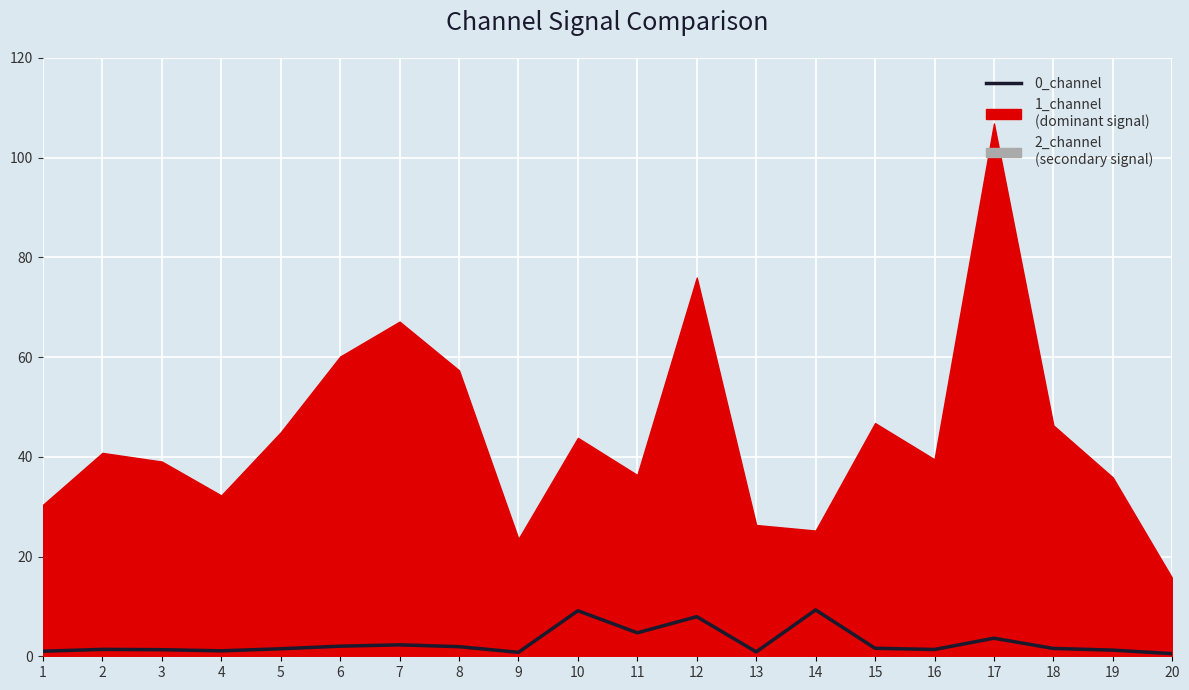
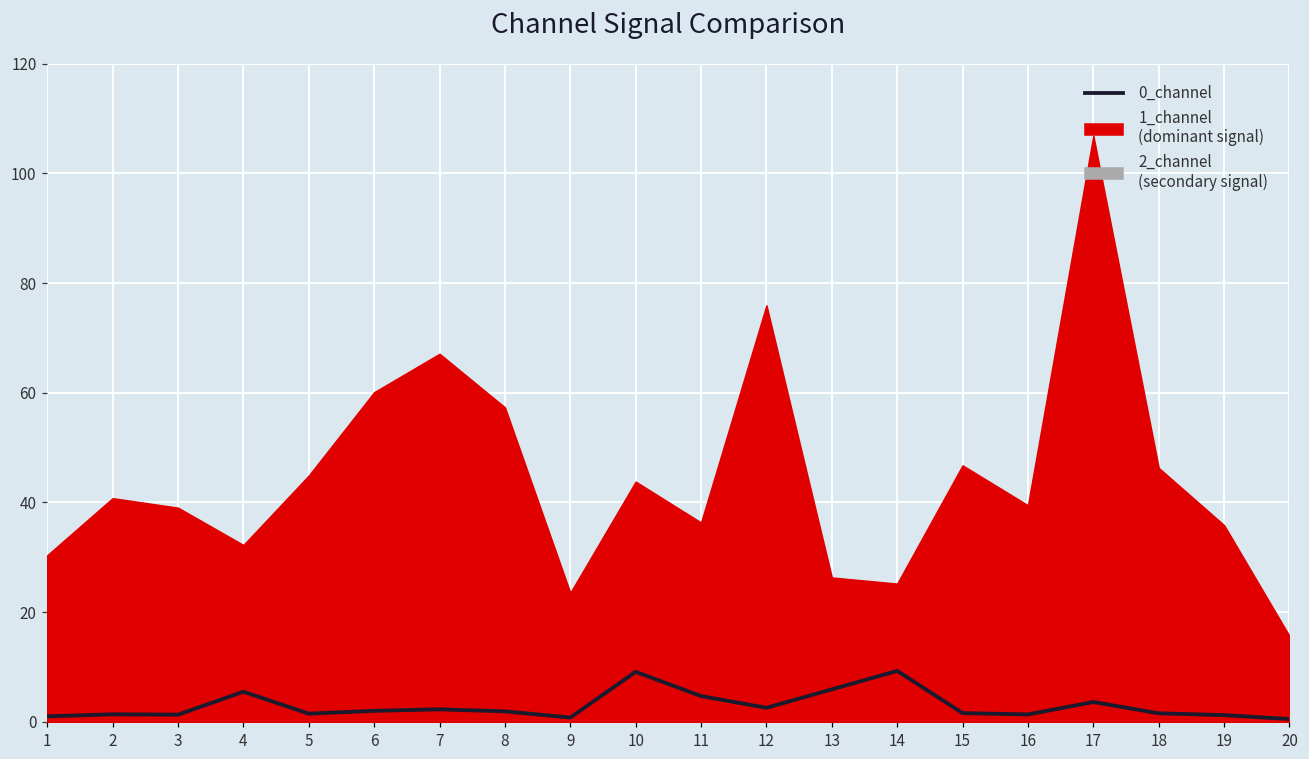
  {
    "0_channel": {
      "1": 1,
      "2": 1,
      "3": 1,
-     "4": 1,
+     "4": 6,
      "5": 2,
      "6": 2,
      "7": 2,
      "8": 2,
      "9": 1,
      "10": 9,
      "11": 5,
-     "12": 8,
-     "13": 1,
+     "12": 3,
+     "13": 6,
      "14": 9,
      "15": 2,
      "16": 1,
      "17": 4,
      "18": 2,
      "19": 1,
      "20": 1
    }
  }
